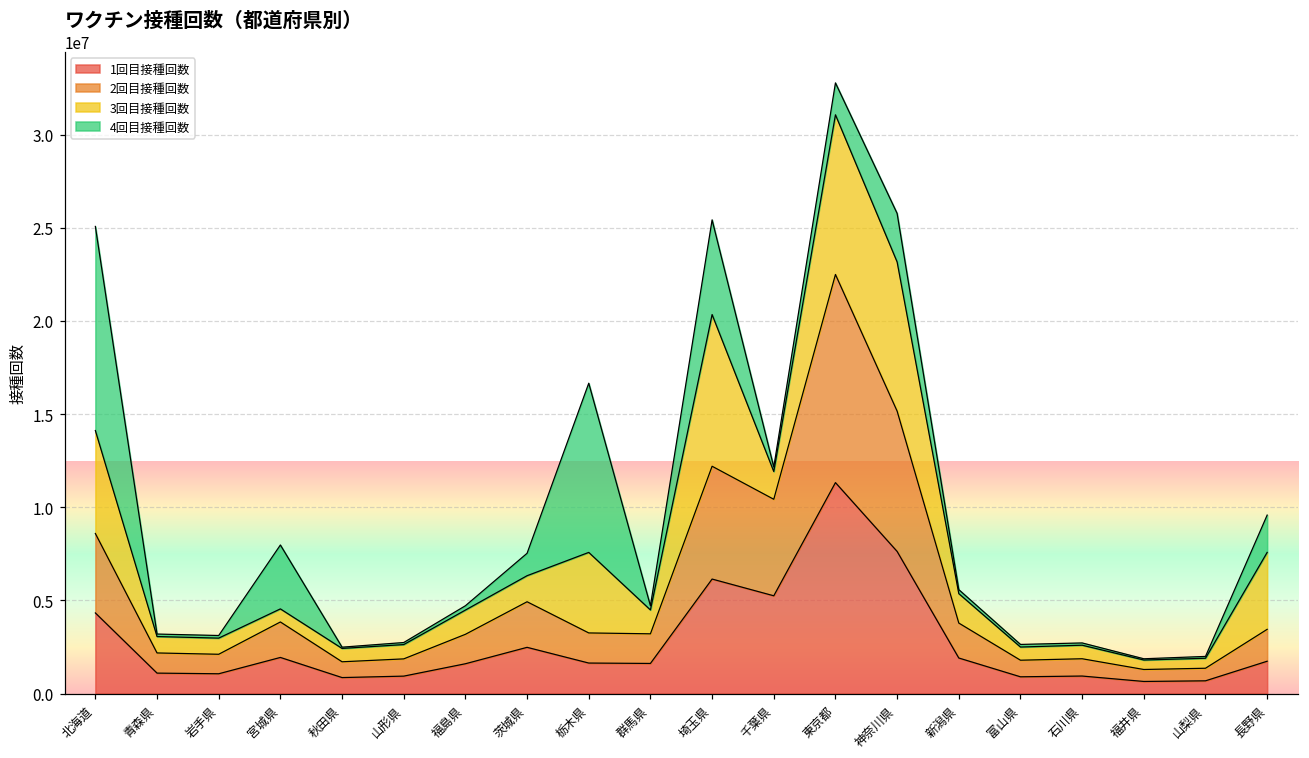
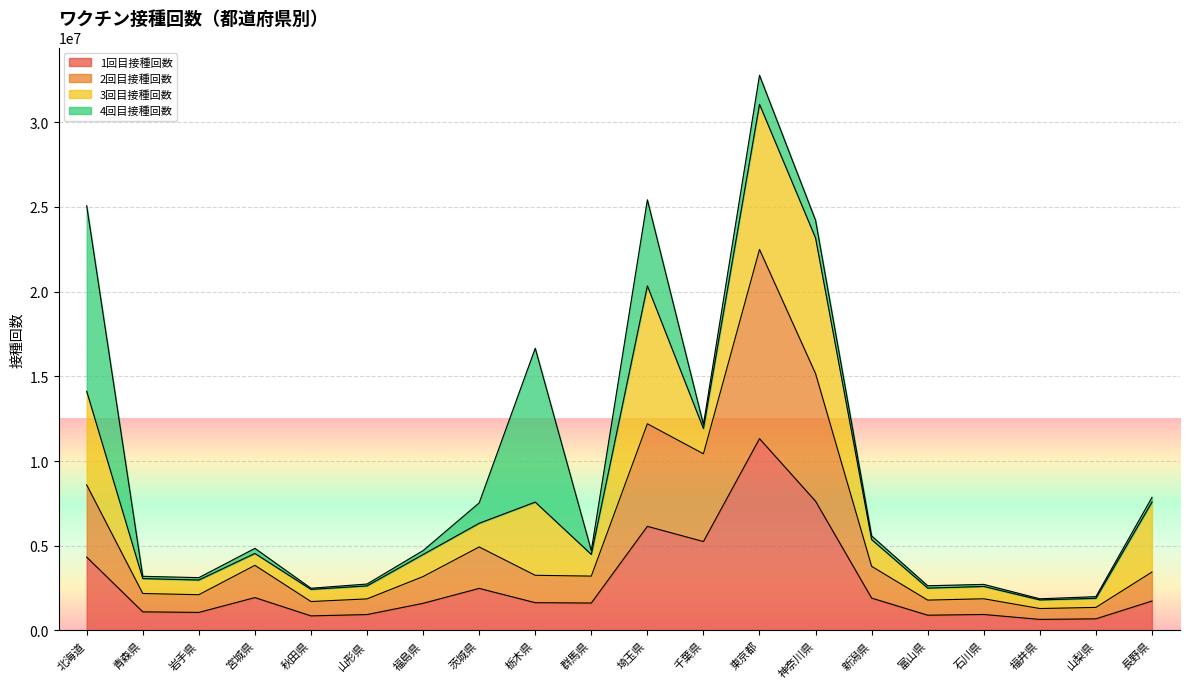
  {
    "3回目接種回数": {
      "北海道": 5500000,
      "宮城県": 700000,
      "福島県": 1300000,
      "茨城県": 1400000,
      "栃木県": 4300000,
      "群馬県": 1300000,
      "埼玉県": 8100000,
      "千葉県": 1500000,
      "東京都": 8600000,
      "神奈川県": 8000000,
      "新潟県": 1600000,
      "長野県": 4100000
    },
    "4回目接種回数": {
      "北海道": 11000000,
-     "宮城県": 3400000,
+     "宮城県": 300000,
      "福島県": 200000,
      "茨城県": 1200000,
      "栃木県": 9100000,
      "群馬県": 200000,
      "埼玉県": 5100000,
      "千葉県": 200000,
      "東京都": 1700000,
-     "神奈川県": 2600000,
+     "神奈川県": 1000000,
      "新潟県": 200000,
-     "長野県": 2000000
+     "長野県": 300000
    }
  }
